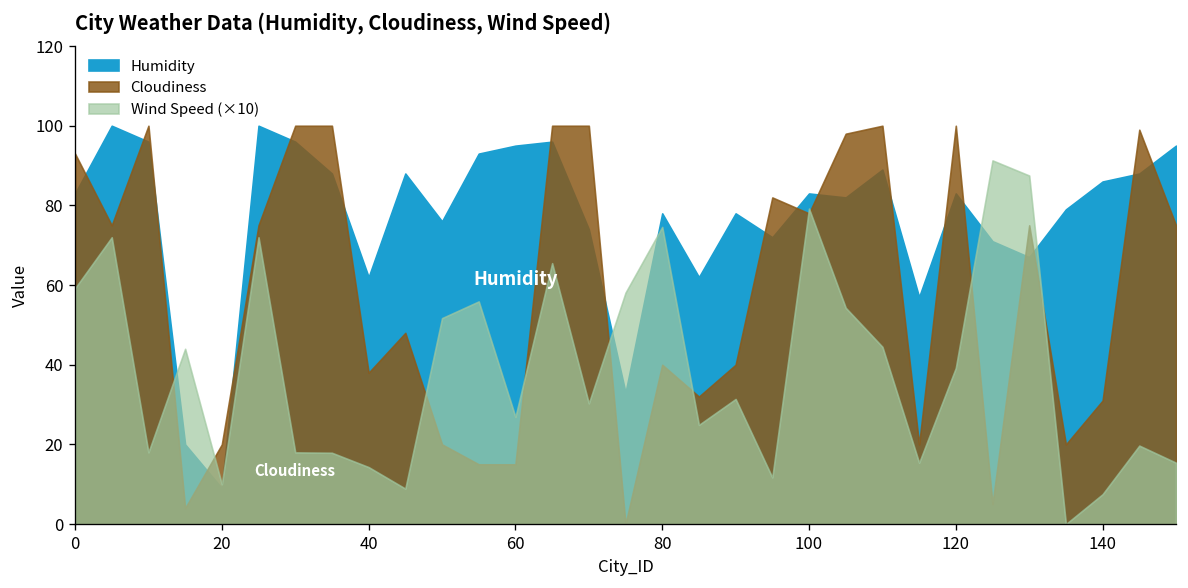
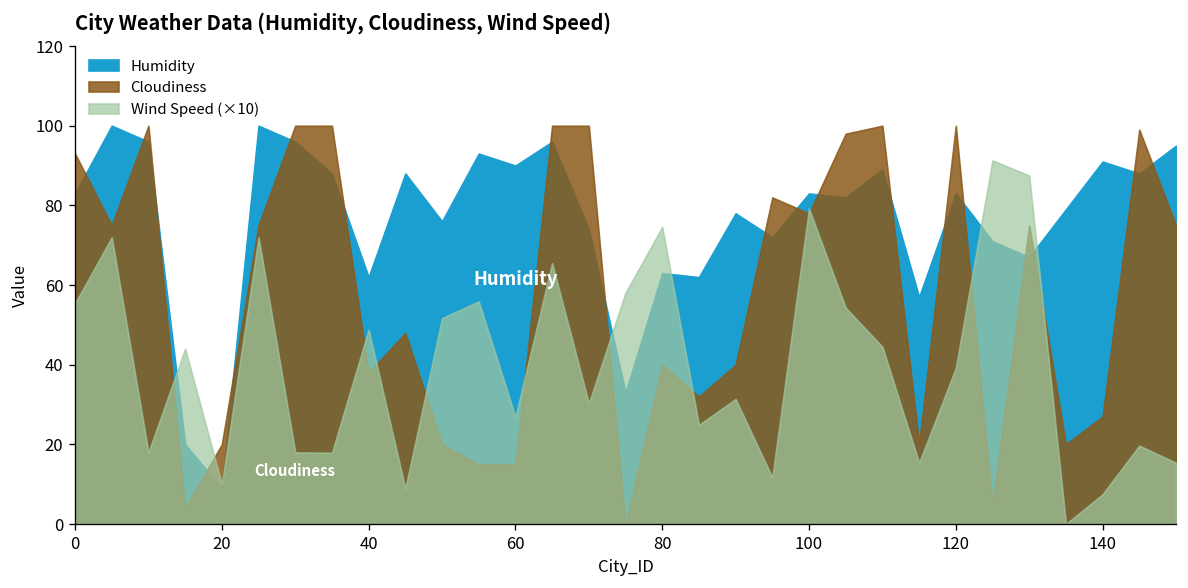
  {
    "Humidity": {
      "0": 83,
      "20": 9,
      "40": 62,
-     "60": 95,
-     "80": 78,
+     "60": 90,
+     "80": 63,
      "100": 83,
      "120": 83,
-     "140": 86
+     "140": 91
    },
    "Cloudiness": {
      "0": 93,
      "20": 20,
      "40": 38,
      "60": 15,
      "80": 40,
      "100": 78,
      "120": 100,
-     "140": 31
+     "140": 27
    },
    "Wind Speed (×10)": {
-     "0": 59,
+     "0": 55,
      "20": 10,
-     "40": 14,
+     "40": 49,
      "60": 27,
      "80": 75,
      "100": 79,
      "120": 39,
      "140": 8
    }
  }
